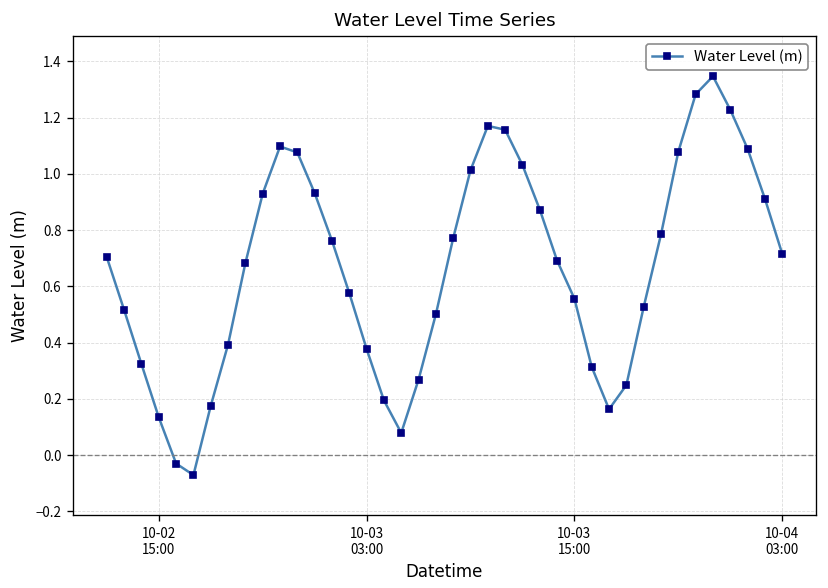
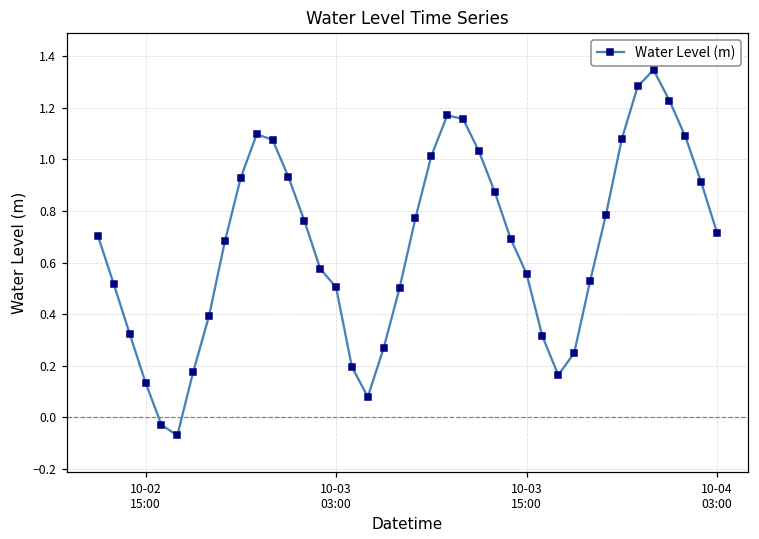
  {
    "10-02 15:00": 0.13,
-   "10-03 03:00": 0.38,
+   "10-03 03:00": 0.50,
    "10-03 15:00": 0.56,
    "10-04 03:00": 0.72
  }
